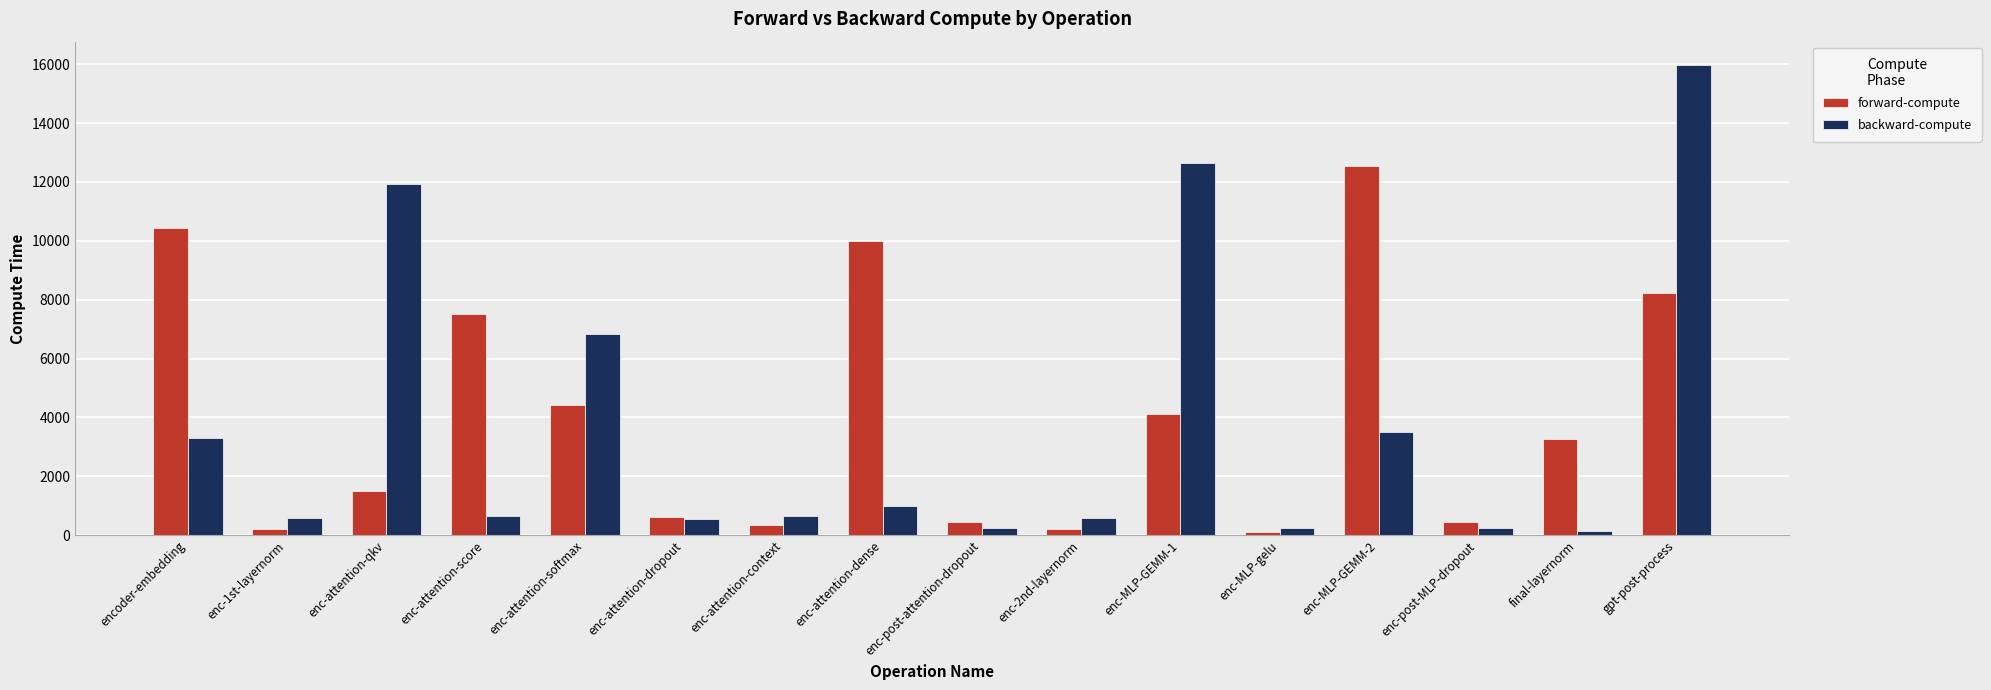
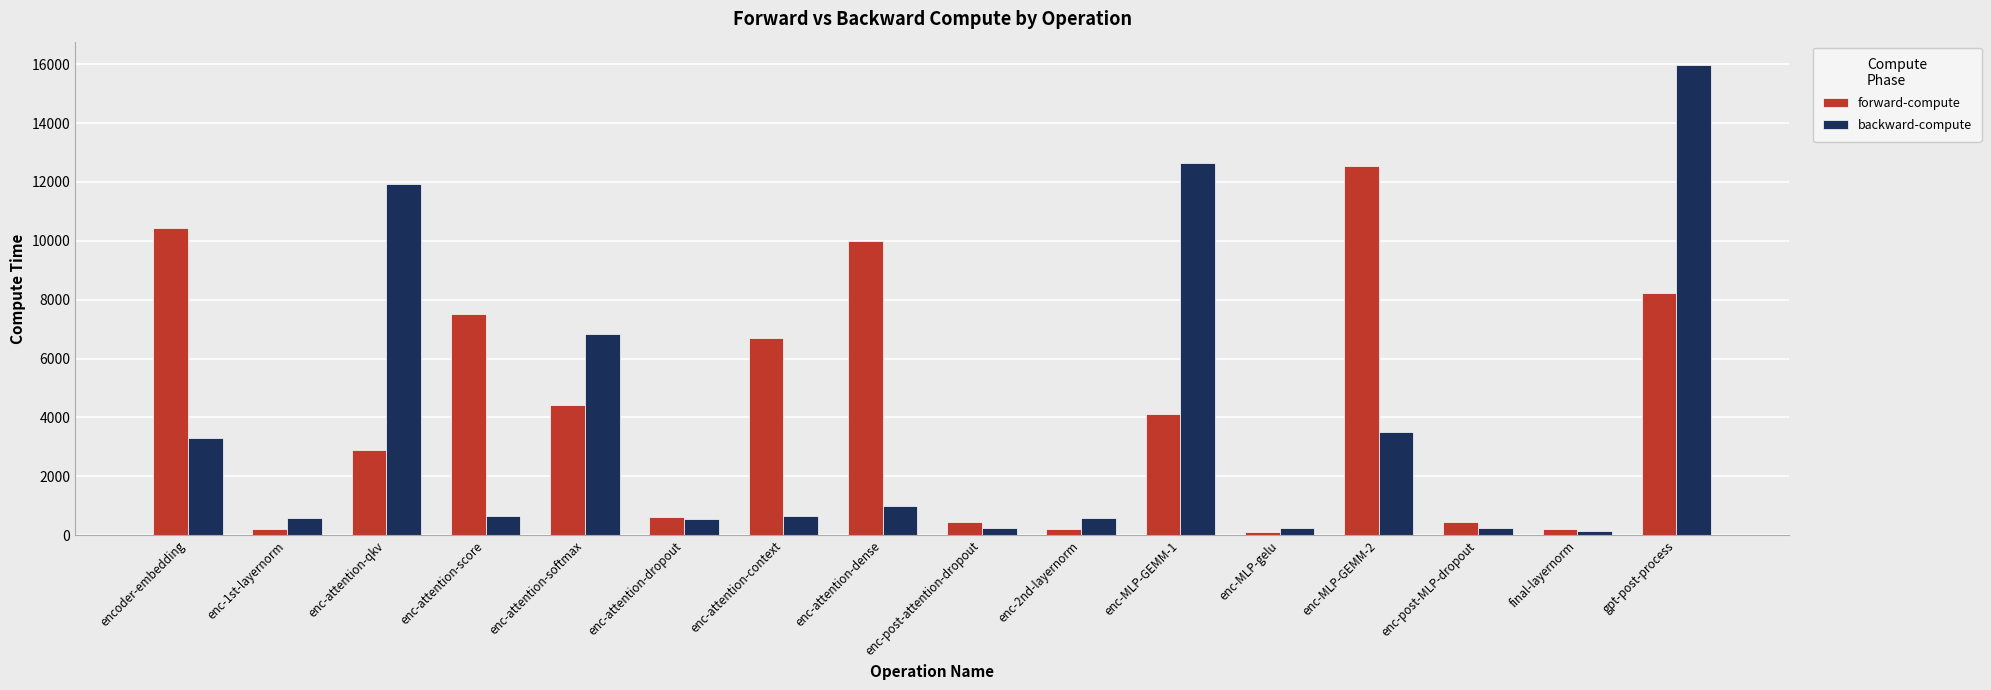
  {
    "forward-compute": {
      "encoder-embedding": 10400,
      "enc-1st-layernorm": 200,
-     "enc-attention-qkv": 1500,
+     "enc-attention-qkv": 2900,
      "enc-attention-score": 7500,
      "enc-attention-softmax": 4400,
      "enc-attention-dropout": 600,
-     "enc-attention-context": 300,
+     "enc-attention-context": 6700,
      "enc-attention-dense": 10000,
      "enc-post-attention-dropout": 400,
      "enc-2nd-layernorm": 200,
      "enc-MLP-GEMM-1": 4100,
      "enc-MLP-gelu": 100,
      "enc-MLP-GEMM-2": 12600,
      "enc-post-MLP-dropout": 400,
-     "final-layernorm": 3300,
+     "final-layernorm": 200,
      "gpt-post-process": 8200
    },
    "backward-compute": {
      "encoder-embedding": 3300,
      "enc-1st-layernorm": 600,
      "enc-attention-qkv": 11900,
      "enc-attention-score": 700,
      "enc-attention-softmax": 6800,
      "enc-attention-dropout": 500,
      "enc-attention-context": 600,
      "enc-attention-dense": 1000,
      "enc-post-attention-dropout": 300,
      "enc-2nd-layernorm": 600,
      "enc-MLP-GEMM-1": 12700,
      "enc-MLP-gelu": 200,
      "enc-MLP-GEMM-2": 3500,
      "enc-post-MLP-dropout": 300,
      "final-layernorm": 200,
      "gpt-post-process": 16000
    }
  }
